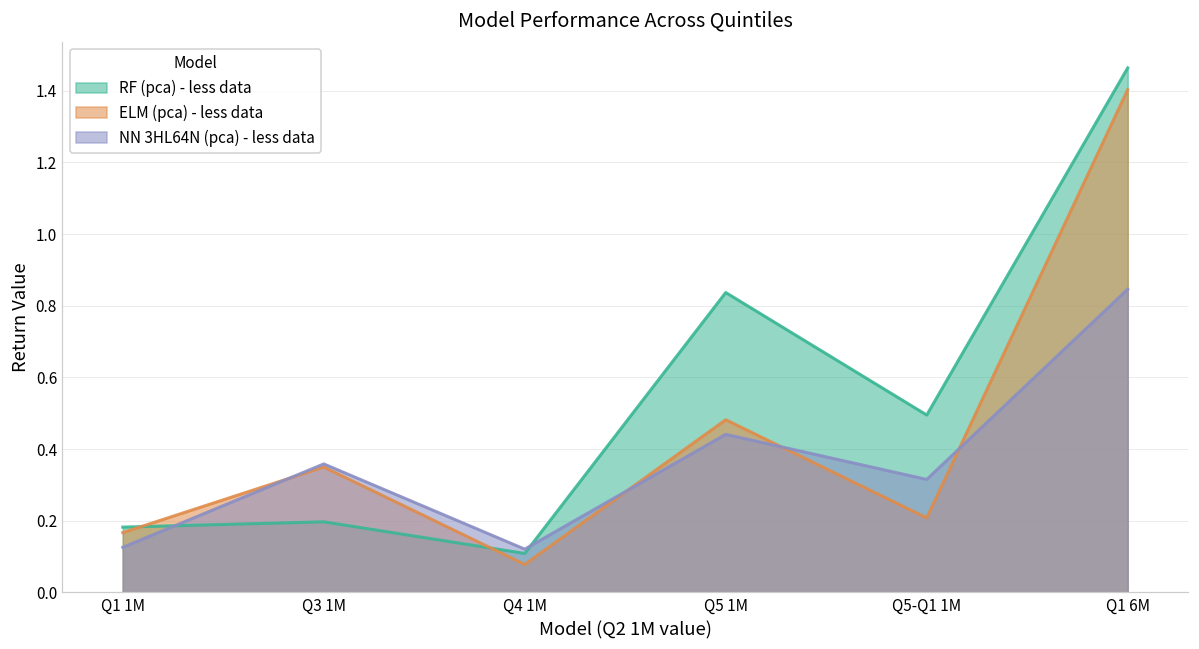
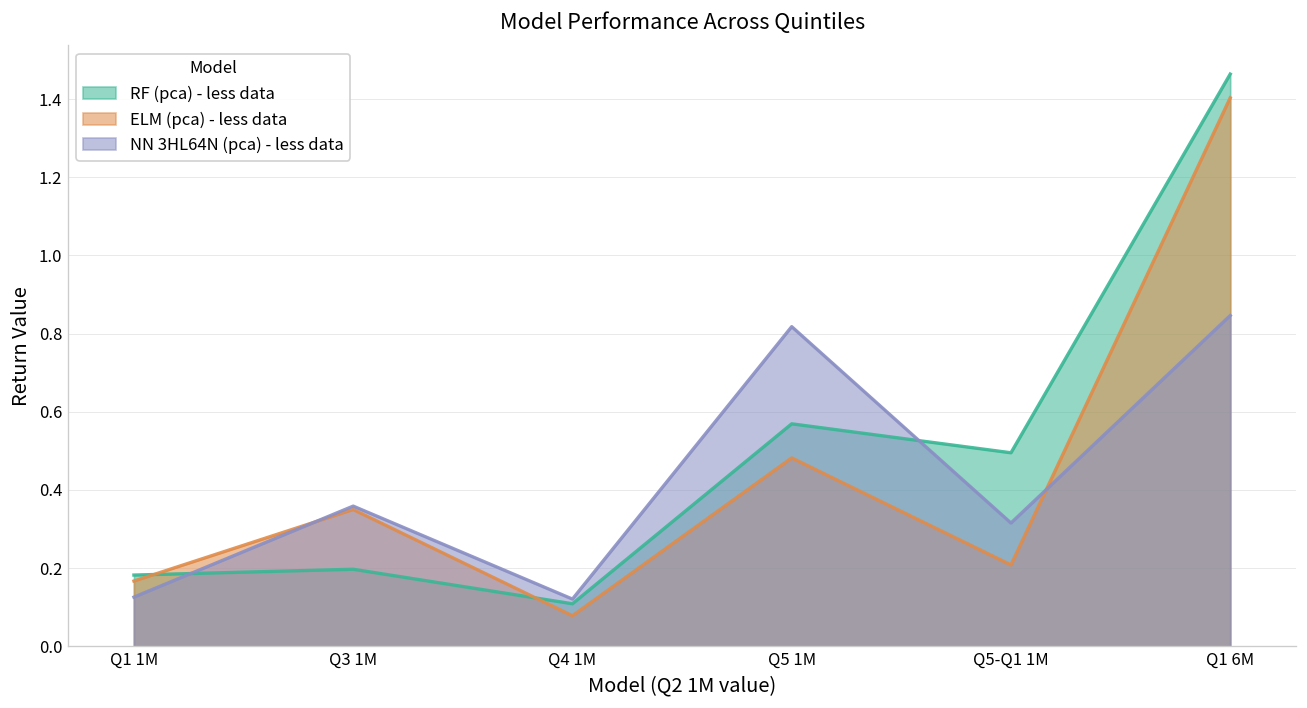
  {
    "RF (pca) - less data": {
      "Q1 1M": 0.18,
      "Q3 1M": 0.20,
      "Q4 1M": 0.11,
-     "Q5 1M": 0.84,
+     "Q5 1M": 0.57,
      "Q5-Q1 1M": 0.50,
      "Q1 6M": 1.46
    },
    "ELM (pca) - less data": {
      "Q1 1M": 0.17,
      "Q3 1M": 0.35,
      "Q4 1M": 0.08,
      "Q5 1M": 0.48,
      "Q5-Q1 1M": 0.21,
      "Q1 6M": 1.40
    },
    "NN 3HL64N (pca) - less data": {
      "Q1 1M": 0.13,
      "Q3 1M": 0.36,
      "Q4 1M": 0.12,
-     "Q5 1M": 0.44,
+     "Q5 1M": 0.82,
      "Q5-Q1 1M": 0.32,
      "Q1 6M": 0.85
    }
  }
